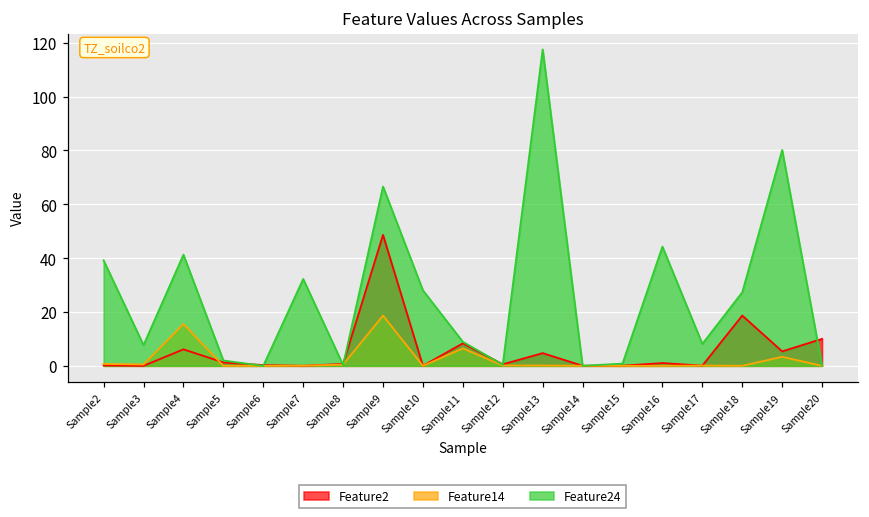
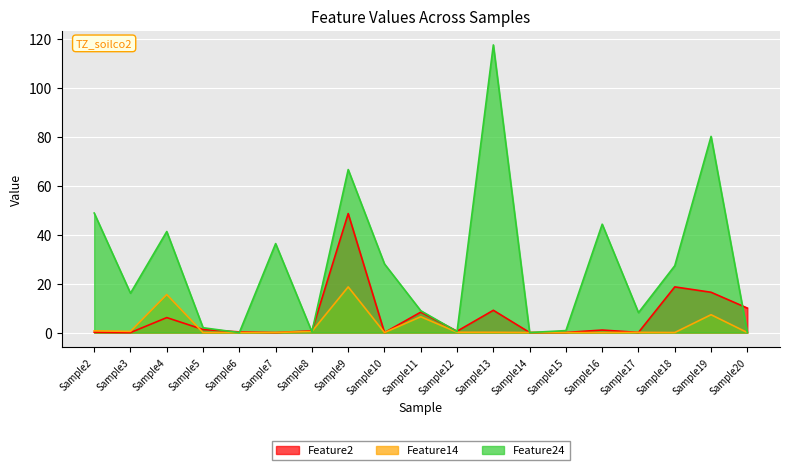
  {
    "Feature2": {
      "Sample4": 6,
      "Sample9": 49,
-     "Sample13": 5,
+     "Sample13": 9,
      "Sample16": 1,
      "Sample18": 19,
-     "Sample19": 5,
+     "Sample19": 16,
      "Sample20": 10
    },
    "Feature14": {
      "Sample4": 16,
      "Sample5": 0,
      "Sample9": 19,
      "Sample11": 6,
      "Sample13": 0,
      "Sample16": 0,
      "Sample18": 0,
-     "Sample19": 3
+     "Sample19": 7
    },
    "Feature24": {
-     "Sample2": 39,
-     "Sample3": 8,
+     "Sample2": 49,
+     "Sample3": 16,
      "Sample4": 41,
-     "Sample7": 32,
+     "Sample7": 36,
      "Sample9": 67,
      "Sample10": 28,
      "Sample13": 118,
      "Sample16": 44,
      "Sample17": 8,
      "Sample18": 27,
      "Sample19": 80
    }
  }
